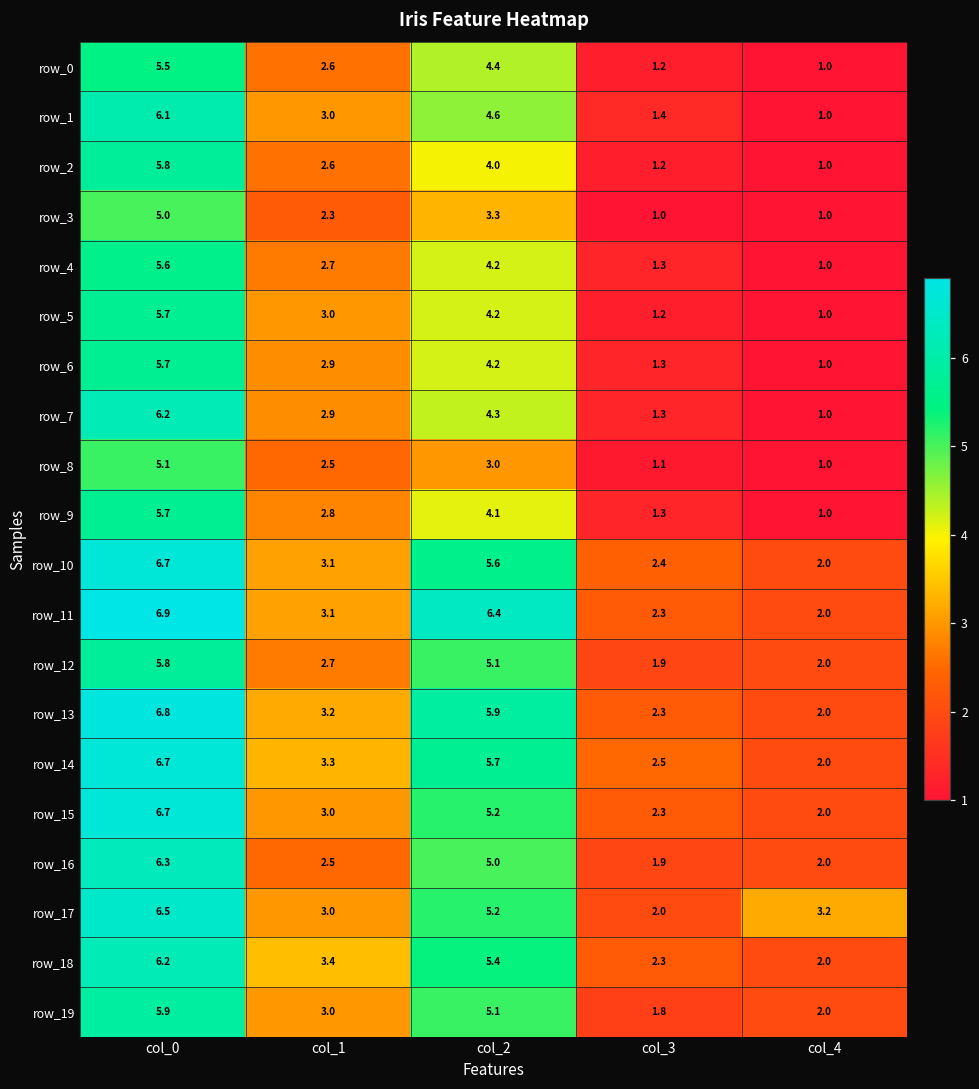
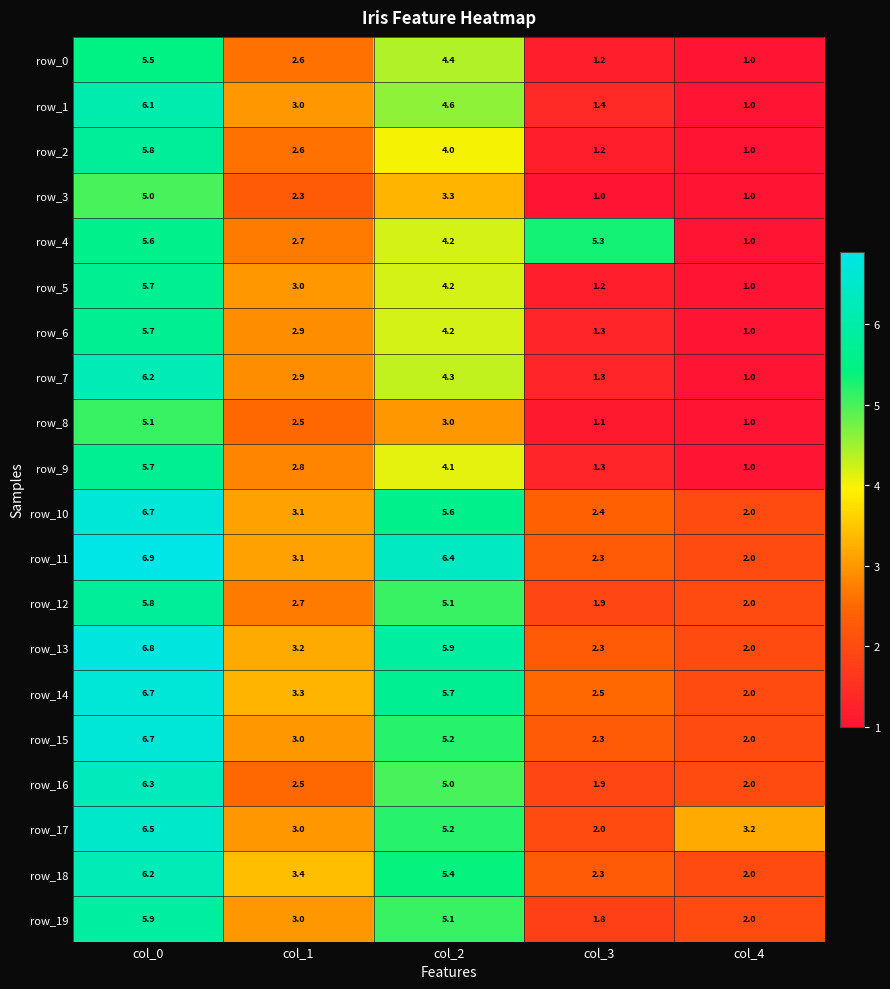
  {
    "row_0": {
      "col_0": 5.5,
      "col_1": 2.6,
      "col_2": 4.4,
      "col_3": 1.2,
      "col_4": 1.0
    },
    "row_1": {
      "col_0": 6.1,
      "col_1": 3.0,
      "col_2": 4.6,
      "col_3": 1.4,
      "col_4": 1.0
    },
    "row_2": {
      "col_0": 5.8,
      "col_1": 2.6,
      "col_2": 4.0,
      "col_3": 1.2,
      "col_4": 1.0
    },
    "row_3": {
      "col_0": 5.0,
      "col_1": 2.3,
      "col_2": 3.3,
      "col_3": 1.0,
      "col_4": 1.0
    },
    "row_4": {
      "col_0": 5.6,
      "col_1": 2.7,
      "col_2": 4.2,
-     "col_3": 1.3,
+     "col_3": 5.3,
      "col_4": 1.0
    },
    "row_5": {
      "col_0": 5.7,
      "col_1": 3.0,
      "col_2": 4.2,
      "col_3": 1.2,
      "col_4": 1.0
    },
    "row_6": {
      "col_0": 5.7,
      "col_1": 2.9,
      "col_2": 4.2,
      "col_3": 1.3,
      "col_4": 1.0
    },
    "row_7": {
      "col_0": 6.2,
      "col_1": 2.9,
      "col_2": 4.3,
      "col_3": 1.3,
      "col_4": 1.0
    },
    "row_8": {
      "col_0": 5.1,
      "col_1": 2.5,
      "col_2": 3.0,
      "col_3": 1.1,
      "col_4": 1.0
    },
    "row_9": {
      "col_0": 5.7,
      "col_1": 2.8,
      "col_2": 4.1,
      "col_3": 1.3,
      "col_4": 1.0
    },
    "row_10": {
      "col_0": 6.7,
      "col_1": 3.1,
      "col_2": 5.6,
      "col_3": 2.4,
      "col_4": 2.0
    },
    "row_11": {
      "col_0": 6.9,
      "col_1": 3.1,
      "col_2": 6.4,
      "col_3": 2.3,
      "col_4": 2.0
    },
    "row_12": {
      "col_0": 5.8,
      "col_1": 2.7,
      "col_2": 5.1,
      "col_3": 1.9,
      "col_4": 2.0
    },
    "row_13": {
      "col_0": 6.8,
      "col_1": 3.2,
      "col_2": 5.9,
      "col_3": 2.3,
      "col_4": 2.0
    },
    "row_14": {
      "col_0": 6.7,
      "col_1": 3.3,
      "col_2": 5.7,
      "col_3": 2.5,
      "col_4": 2.0
    },
    "row_15": {
      "col_0": 6.7,
      "col_1": 3.0,
      "col_2": 5.2,
      "col_3": 2.3,
      "col_4": 2.0
    },
    "row_16": {
      "col_0": 6.3,
      "col_1": 2.5,
      "col_2": 5.0,
      "col_3": 1.9,
      "col_4": 2.0
    },
    "row_17": {
      "col_0": 6.5,
      "col_1": 3.0,
      "col_2": 5.2,
      "col_3": 2.0,
      "col_4": 3.2
    },
    "row_18": {
      "col_0": 6.2,
      "col_1": 3.4,
      "col_2": 5.4,
      "col_3": 2.3,
      "col_4": 2.0
    },
    "row_19": {
      "col_0": 5.9,
      "col_1": 3.0,
      "col_2": 5.1,
      "col_3": 1.8,
      "col_4": 2.0
    }
  }
